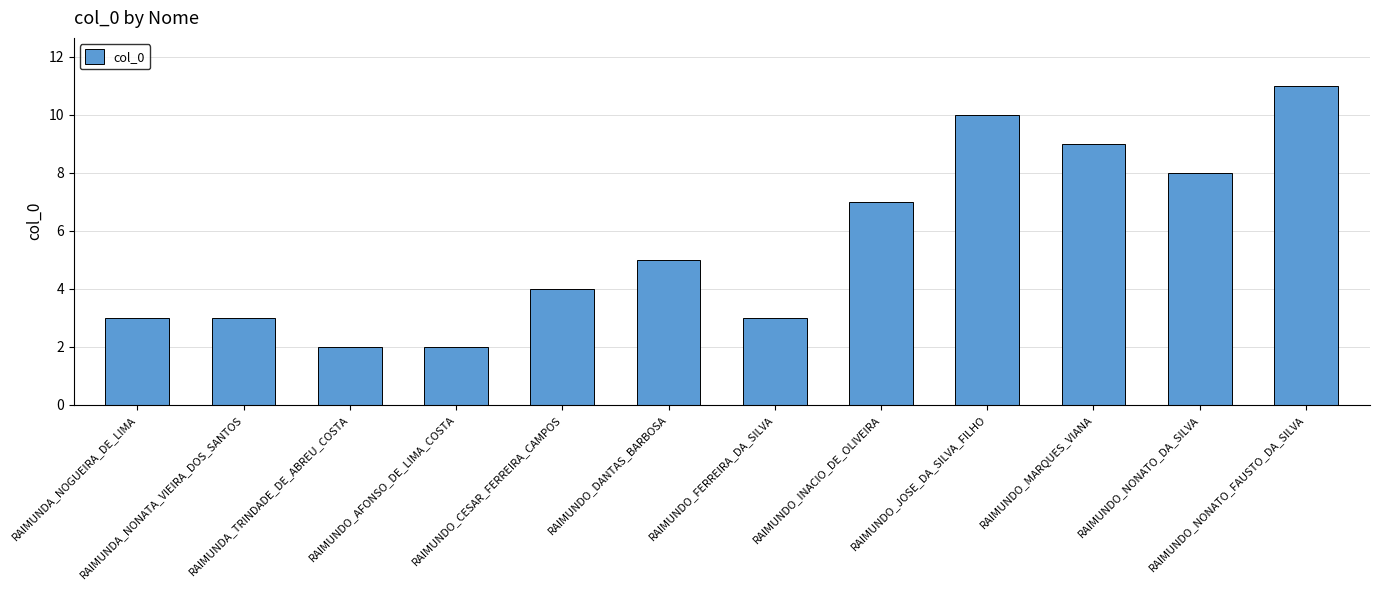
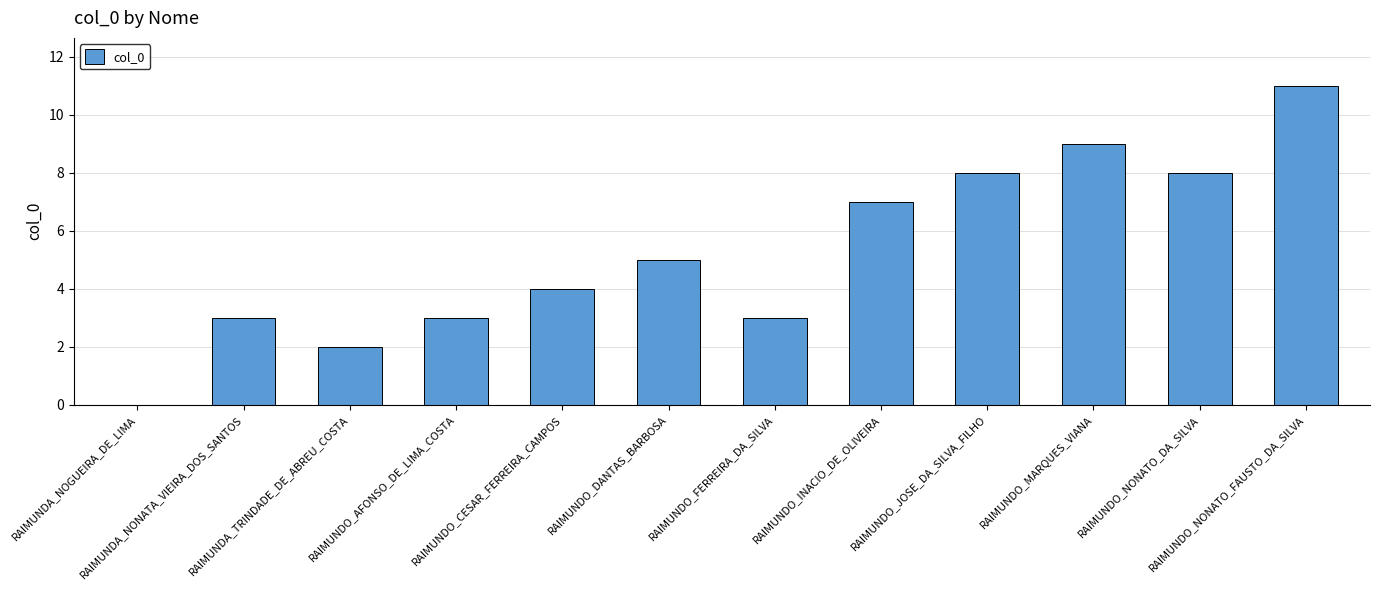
  {
-   "RAIMUNDA_NOGUEIRA_DE_LIMA": 3,
+   "RAIMUNDA_NOGUEIRA_DE_LIMA": 0,
    "RAIMUNDA_NONATA_VIEIRA_DOS_SANTOS": 3,
    "RAIMUNDA_TRINDADE_DE_ABREU_COSTA": 2,
-   "RAIMUNDO_AFONSO_DE_LIMA_COSTA": 2,
+   "RAIMUNDO_AFONSO_DE_LIMA_COSTA": 3,
    "RAIMUNDO_CESAR_FERREIRA_CAMPOS": 4,
    "RAIMUNDO_DANTAS_BARBOSA": 5,
    "RAIMUNDO_FERREIRA_DA_SILVA": 3,
    "RAIMUNDO_INACIO_DE_OLIVEIRA": 7,
-   "RAIMUNDO_JOSE_DA_SILVA_FILHO": 10,
+   "RAIMUNDO_JOSE_DA_SILVA_FILHO": 8,
    "RAIMUNDO_MARQUES_VIANA": 9,
    "RAIMUNDO_NONATO_DA_SILVA": 8,
    "RAIMUNDO_NONATO_FAUSTO_DA_SILVA": 11
  }
